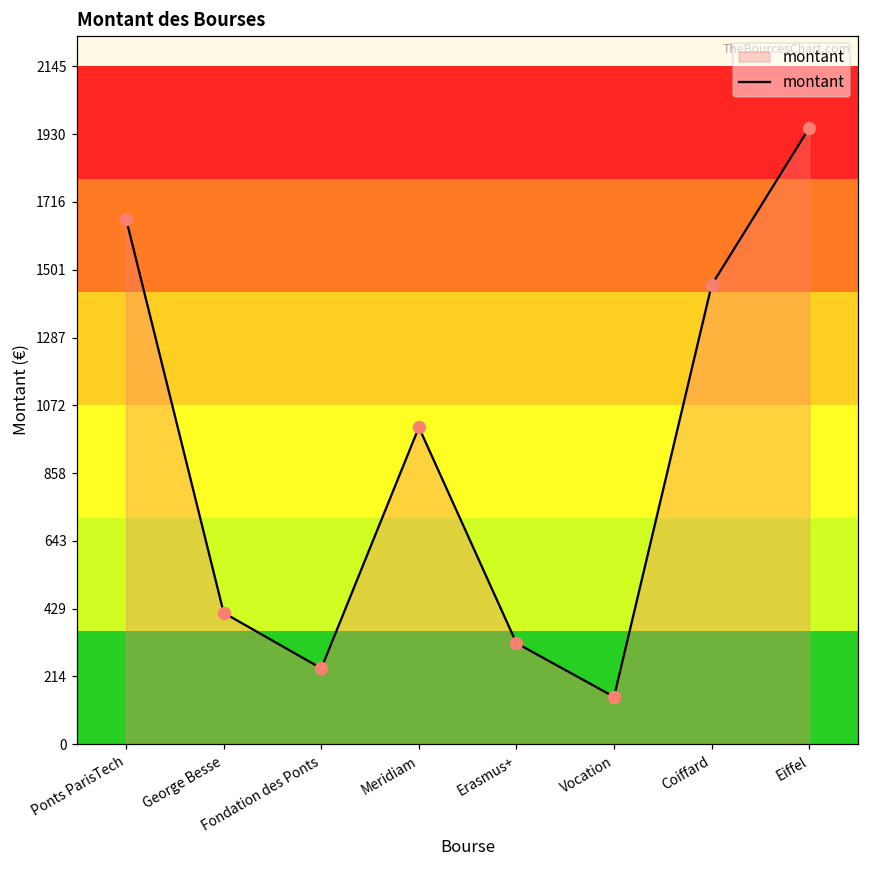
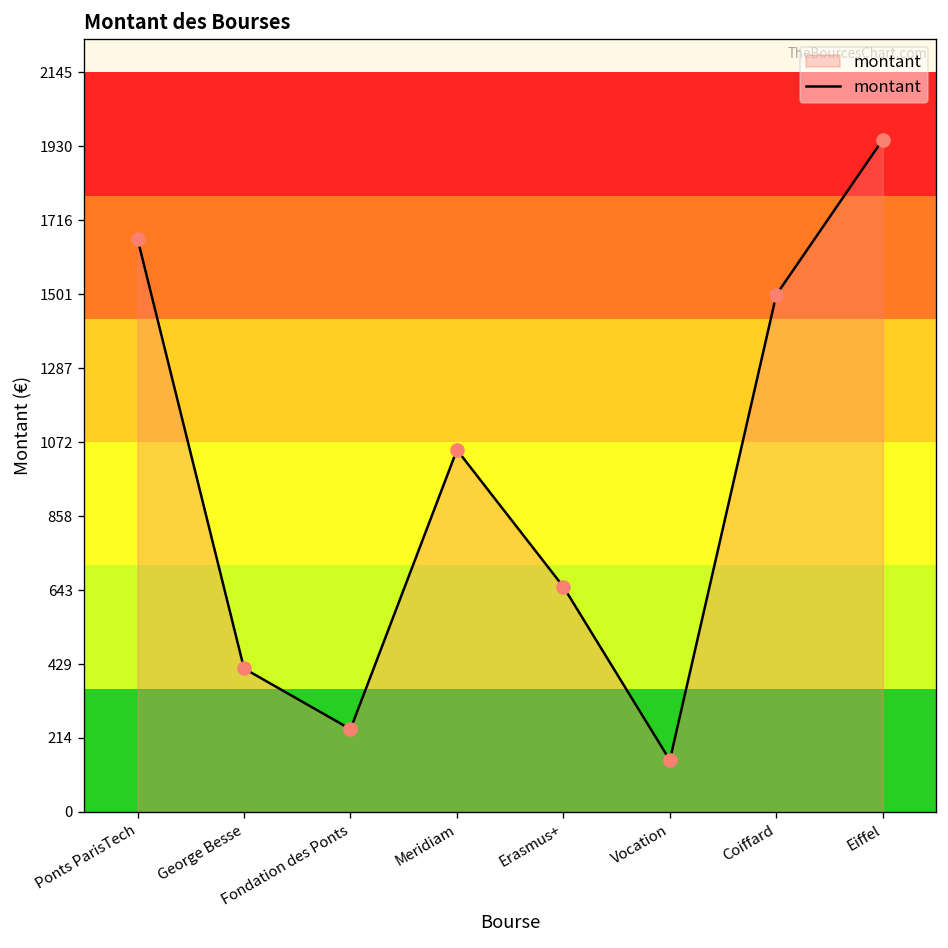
  {
    "Ponts ParisTech": 1660,
    "George Besse": 420,
    "Fondation des Ponts": 240,
-   "Meridiam": 1000,
-   "Erasmus+": 320,
+   "Meridiam": 1050,
+   "Erasmus+": 650,
    "Vocation": 150,
-   "Coiffard": 1450,
+   "Coiffard": 1500,
    "Eiffel": 1950
  }
